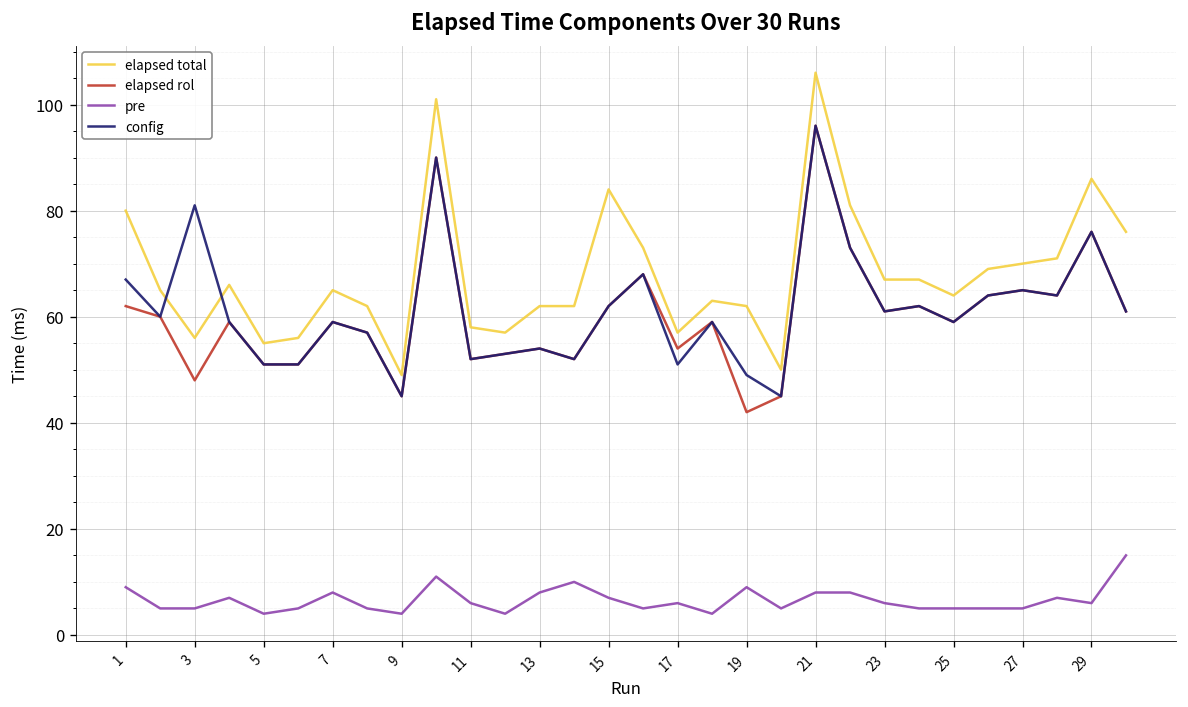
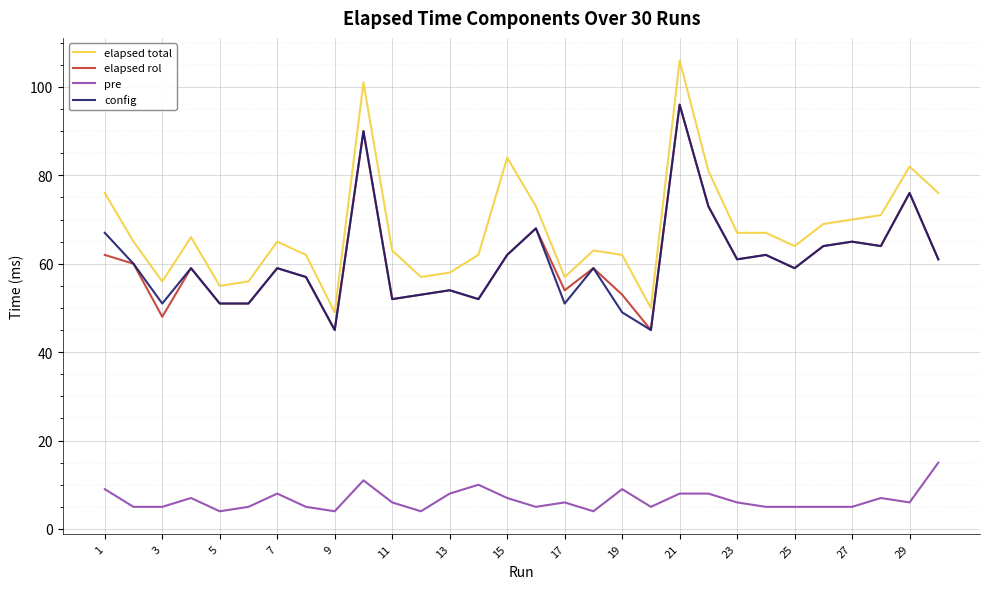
  {
    "elapsed total": {
-     "1": 80,
+     "1": 76,
      "3": 56,
      "5": 55,
      "7": 65,
      "9": 49,
-     "11": 58,
-     "13": 62,
+     "11": 63,
+     "13": 58,
      "15": 84,
      "17": 57,
      "19": 62,
      "21": 106,
      "23": 67,
      "25": 64,
      "27": 70,
-     "29": 86
+     "29": 82
    },
    "elapsed rol": {
      "1": 62,
      "3": 48,
      "17": 54,
-     "19": 42
+     "19": 53
    },
    "pre": {
      "1": 9,
      "3": 5,
      "5": 4,
      "7": 8,
      "9": 4,
      "11": 6,
      "13": 8,
      "15": 7,
      "17": 6,
      "19": 9,
      "21": 8,
      "23": 6,
      "25": 5,
      "27": 5,
      "29": 6
    },
    "config": {
      "1": 67,
-     "3": 81,
+     "3": 51,
      "17": 51,
      "19": 49
    }
  }
